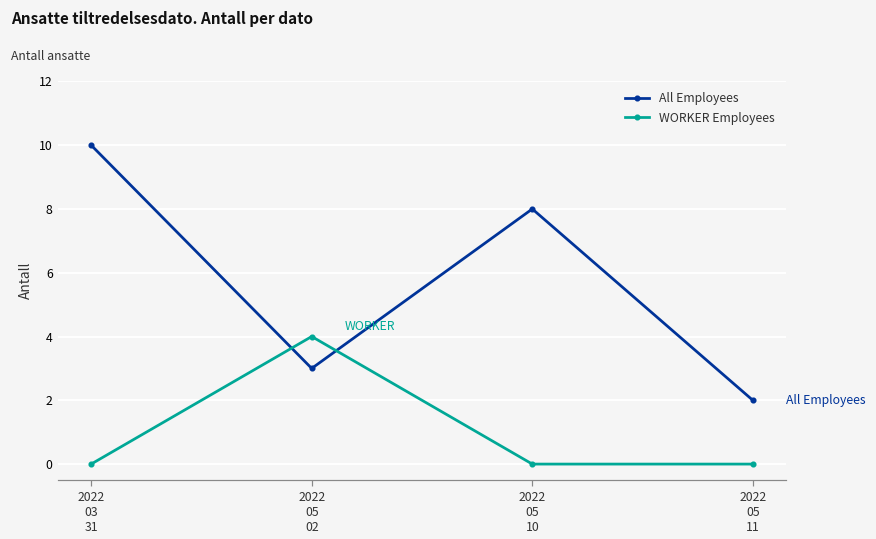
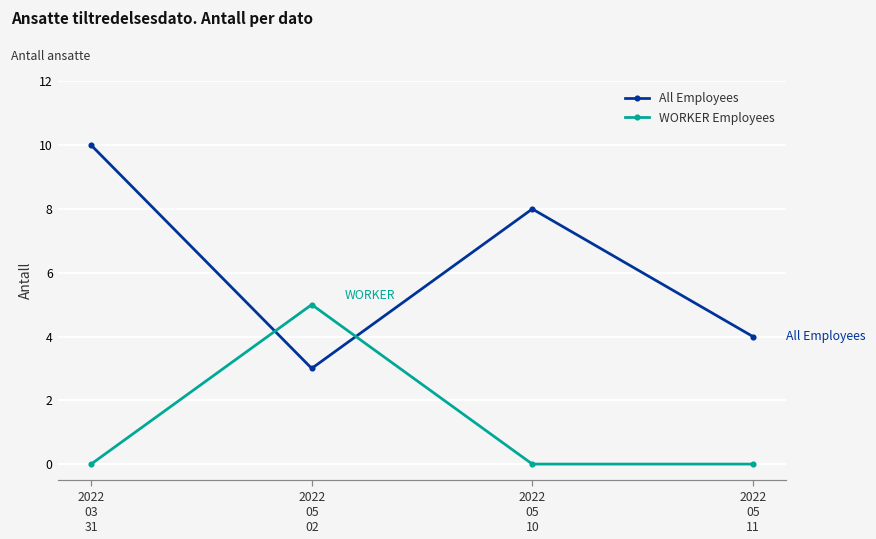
  {
    "All Employees": {
      "2022 03 31": 10,
      "2022 05 02": 3,
      "2022 05 10": 8,
-     "2022 05 11": 2
+     "2022 05 11": 4
    },
    "WORKER Employees": {
      "2022 03 31": 0,
-     "2022 05 02": 4,
+     "2022 05 02": 5,
      "2022 05 10": 0,
      "2022 05 11": 0
    }
  }
